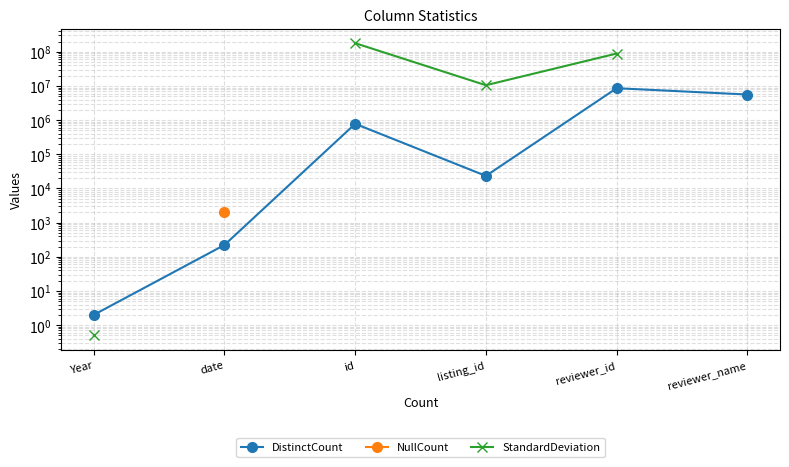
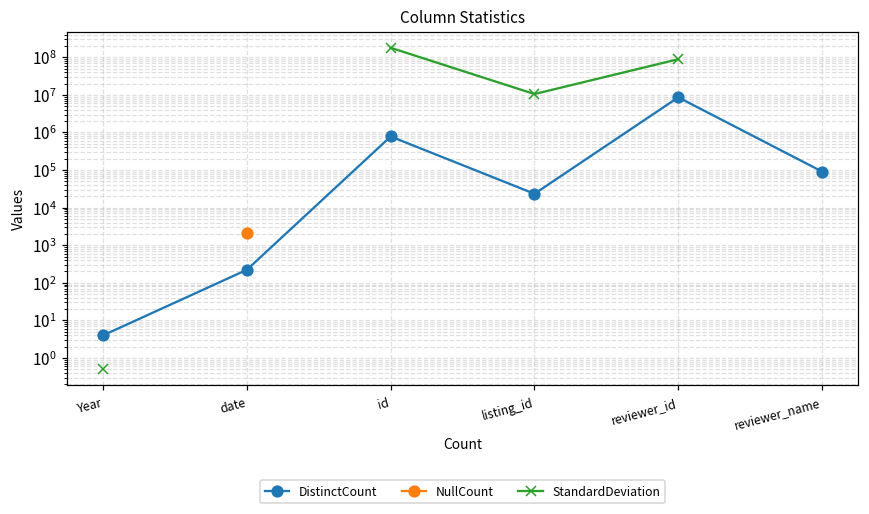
  {
    "DistinctCount": {
-     "Year": 2,
+     "Year": 4,
      "date": 200,
      "id": 800000,
      "listing_id": 20000,
      "reviewer_id": 9000000,
-     "reviewer_name": 6000000
+     "reviewer_name": 90000
    },
    "NullCount": {
      "date": 2000
    },
    "StandardDeviation": {
      "Year": 0.5,
      "id": 200000000,
      "listing_id": 11000000,
      "reviewer_id": 90000000
    }
  }
